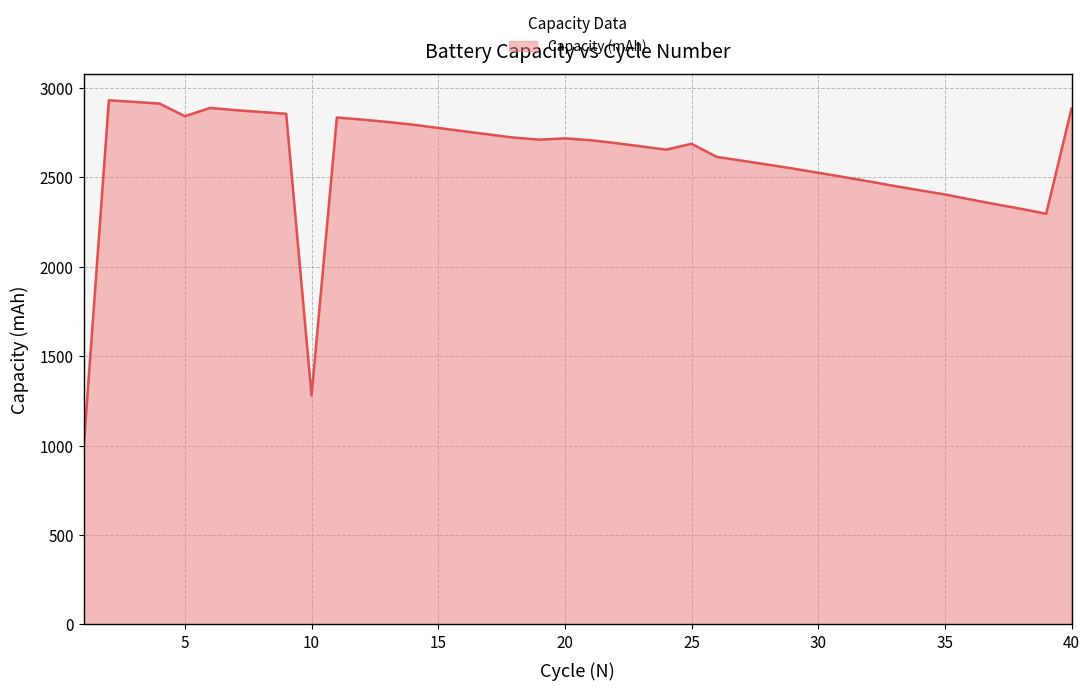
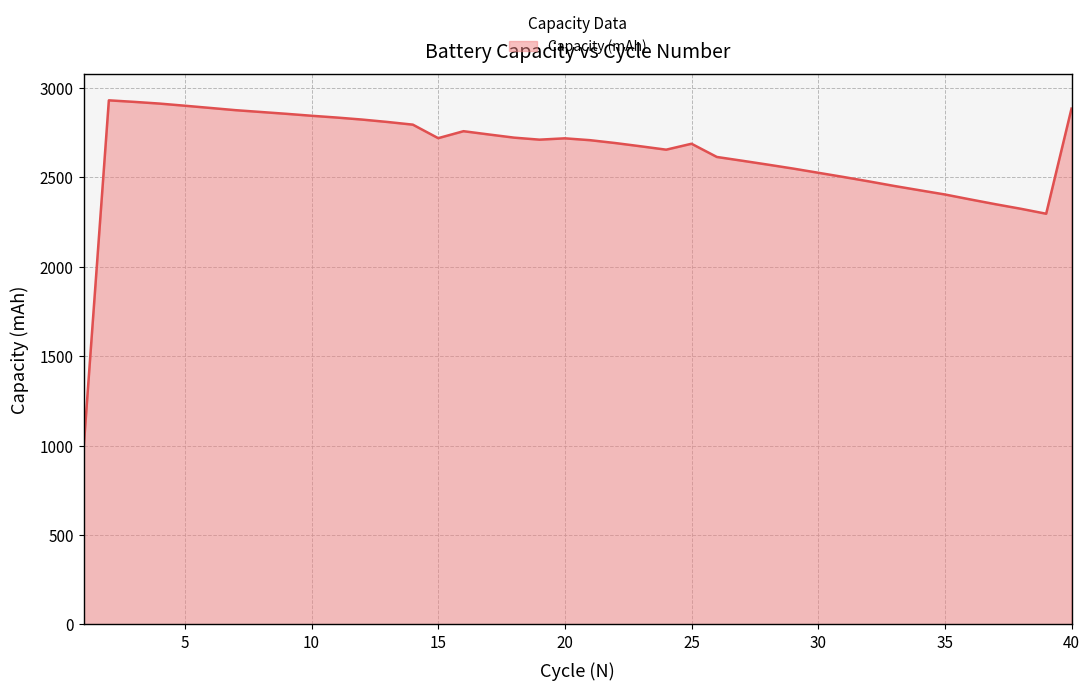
  {
-   "5": 2840,
-   "10": 1280,
-   "15": 2780,
+   "5": 2900,
+   "10": 2840,
+   "15": 2720,
    "20": 2720,
    "25": 2690,
    "30": 2520,
    "35": 2400,
    "40": 2880
  }
